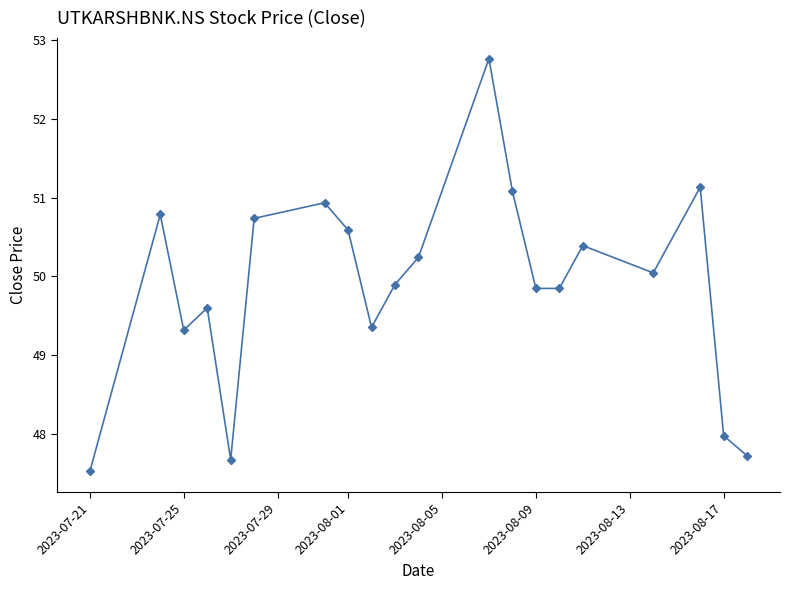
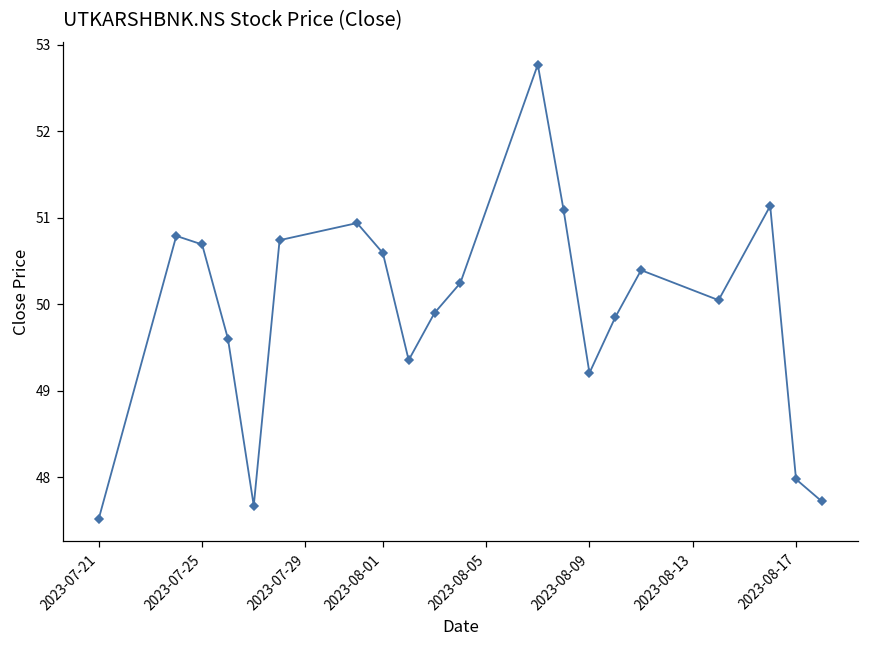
  {
    "2023-07-21": 47.5,
-   "2023-07-25": 49.3,
+   "2023-07-25": 50.7,
    "2023-08-01": 50.6,
-   "2023-08-09": 49.8,
+   "2023-08-09": 49.2,
    "2023-08-17": 48.0
  }
